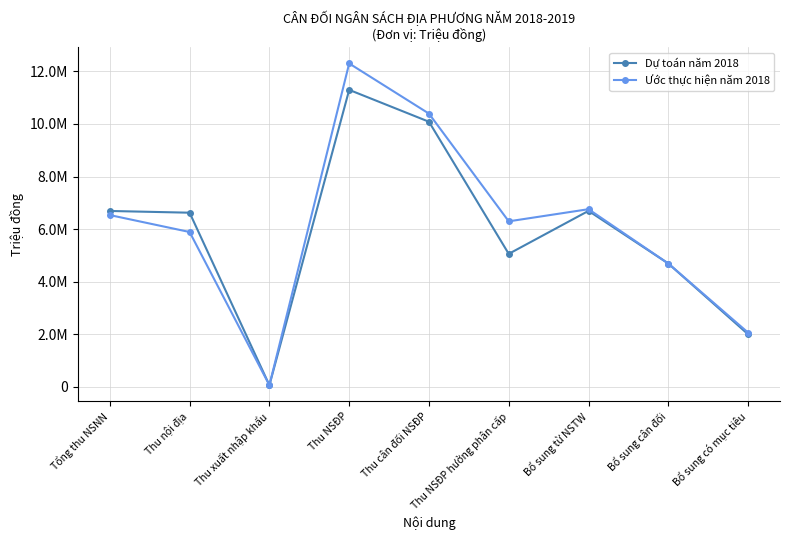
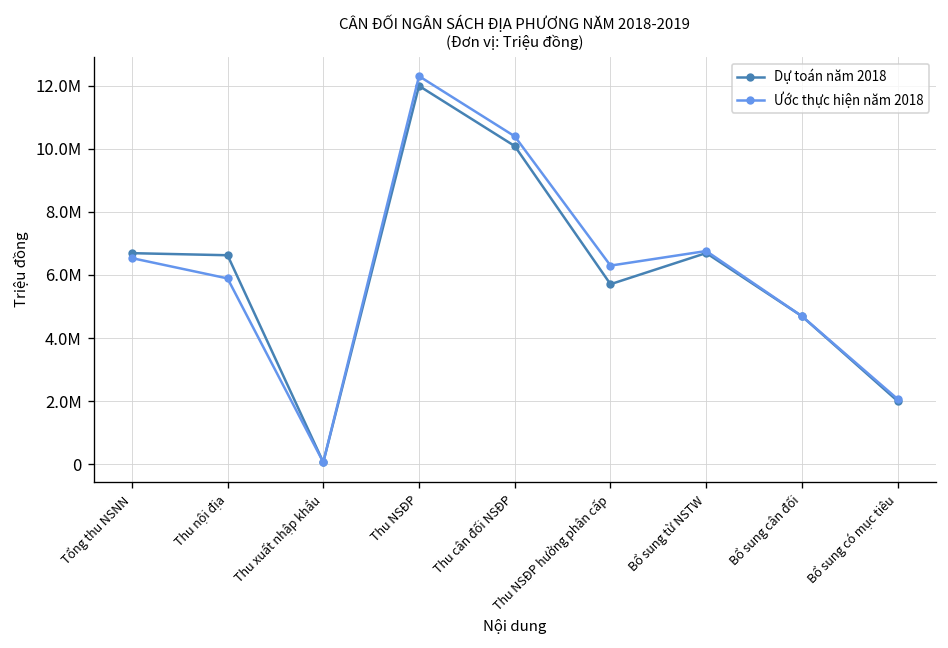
  {
    "Dự toán năm 2018": {
      "Tổng thu NSNN": 6700000,
      "Thu nội địa": 6600000,
-     "Thu NSĐP": 11300000,
+     "Thu NSĐP": 12000000,
      "Thu cân đối NSĐP": 10100000,
-     "Thu NSĐP hưởng phân cấp": 5100000
+     "Thu NSĐP hưởng phân cấp": 5700000
    },
    "Ước thực hiện năm 2018": {
      "Tổng thu NSNN": 6500000,
      "Thu nội địa": 5900000,
      "Thu NSĐP": 12300000,
      "Thu cân đối NSĐP": 10400000,
      "Thu NSĐP hưởng phân cấp": 6300000
    }
  }
